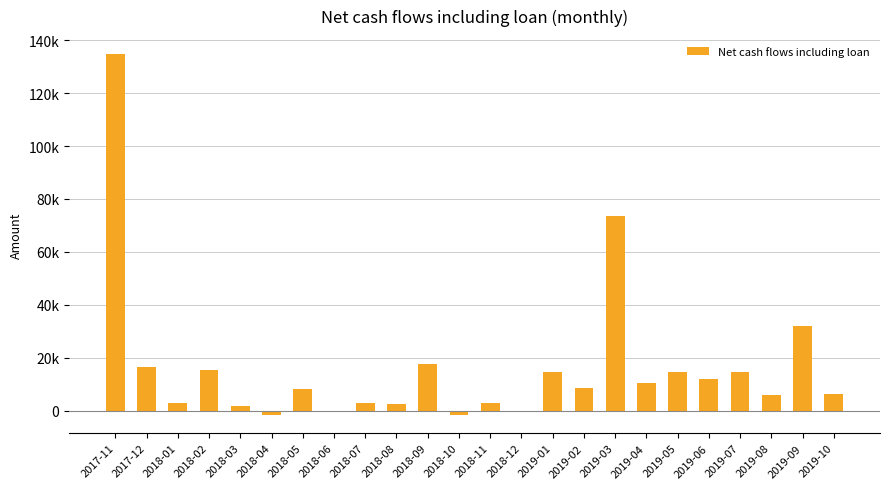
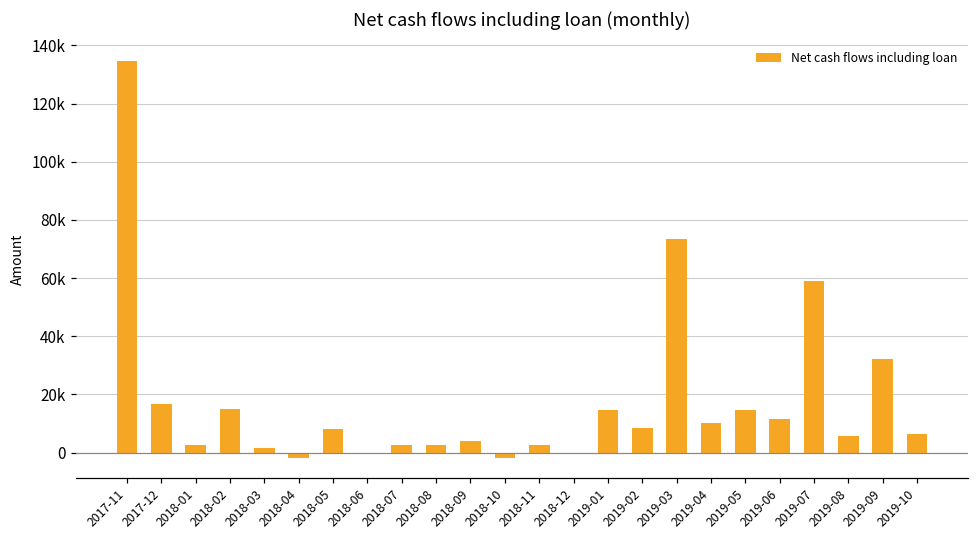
  {
    "2017-11": 135000,
    "2017-12": 17000,
    "2018-01": 3000,
    "2018-02": 15000,
    "2018-03": 2000,
    "2018-04": -2000,
    "2018-05": 8000,
    "2018-07": 3000,
    "2018-08": 3000,
-   "2018-09": 17000,
+   "2018-09": 4000,
    "2018-10": -2000,
    "2018-11": 3000,
    "2019-01": 15000,
    "2019-02": 9000,
    "2019-03": 73000,
    "2019-04": 10000,
    "2019-05": 15000,
    "2019-06": 12000,
-   "2019-07": 15000,
+   "2019-07": 59000,
    "2019-08": 6000,
    "2019-09": 32000,
    "2019-10": 6000
  }
